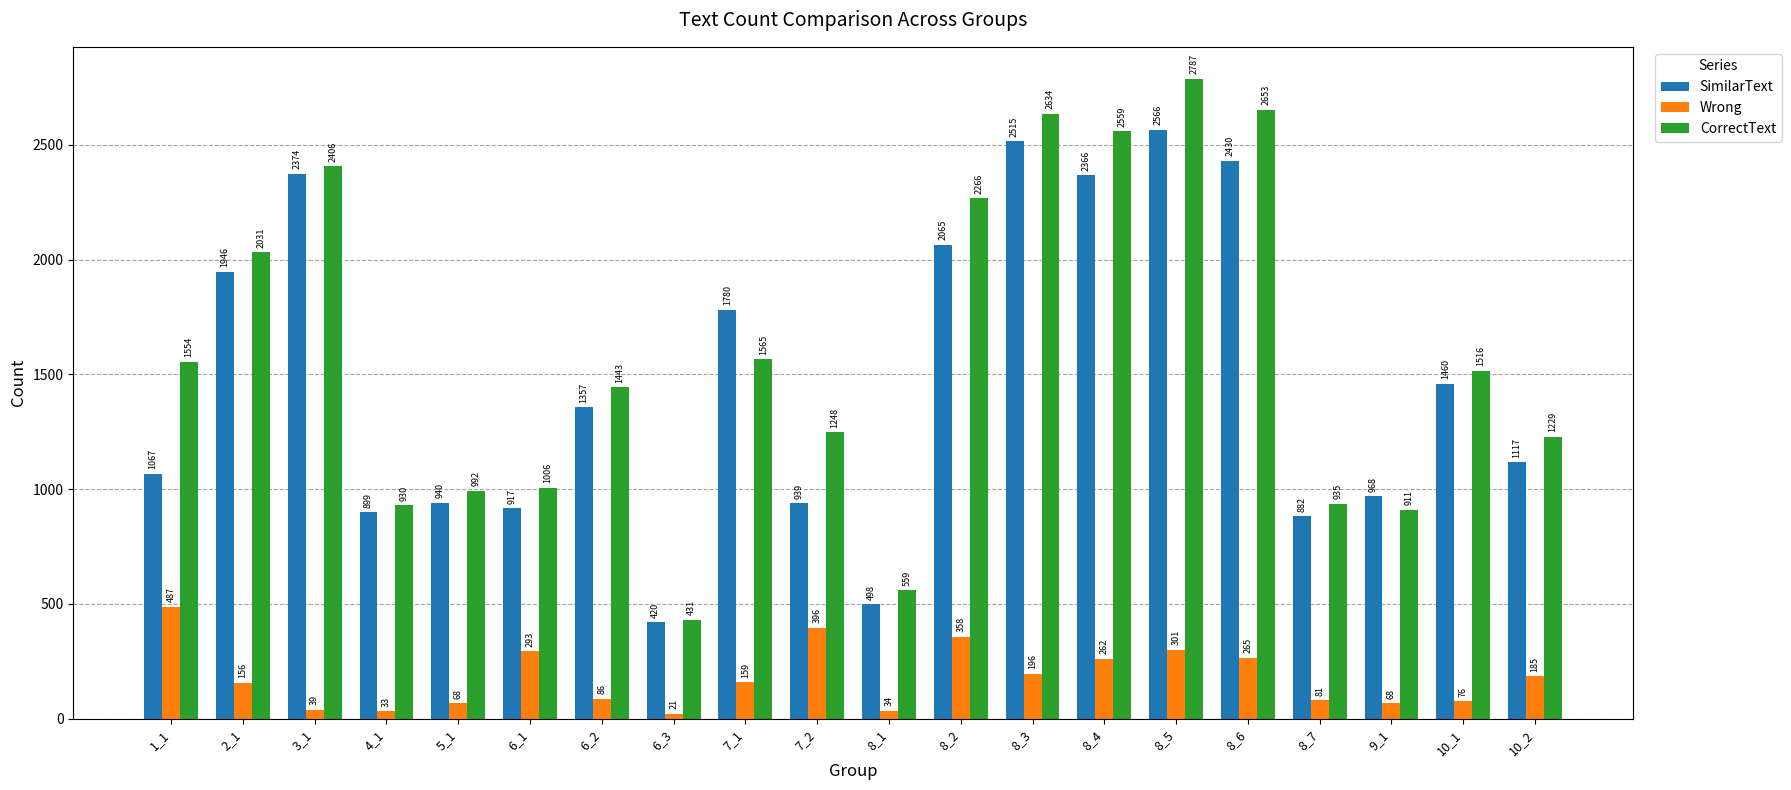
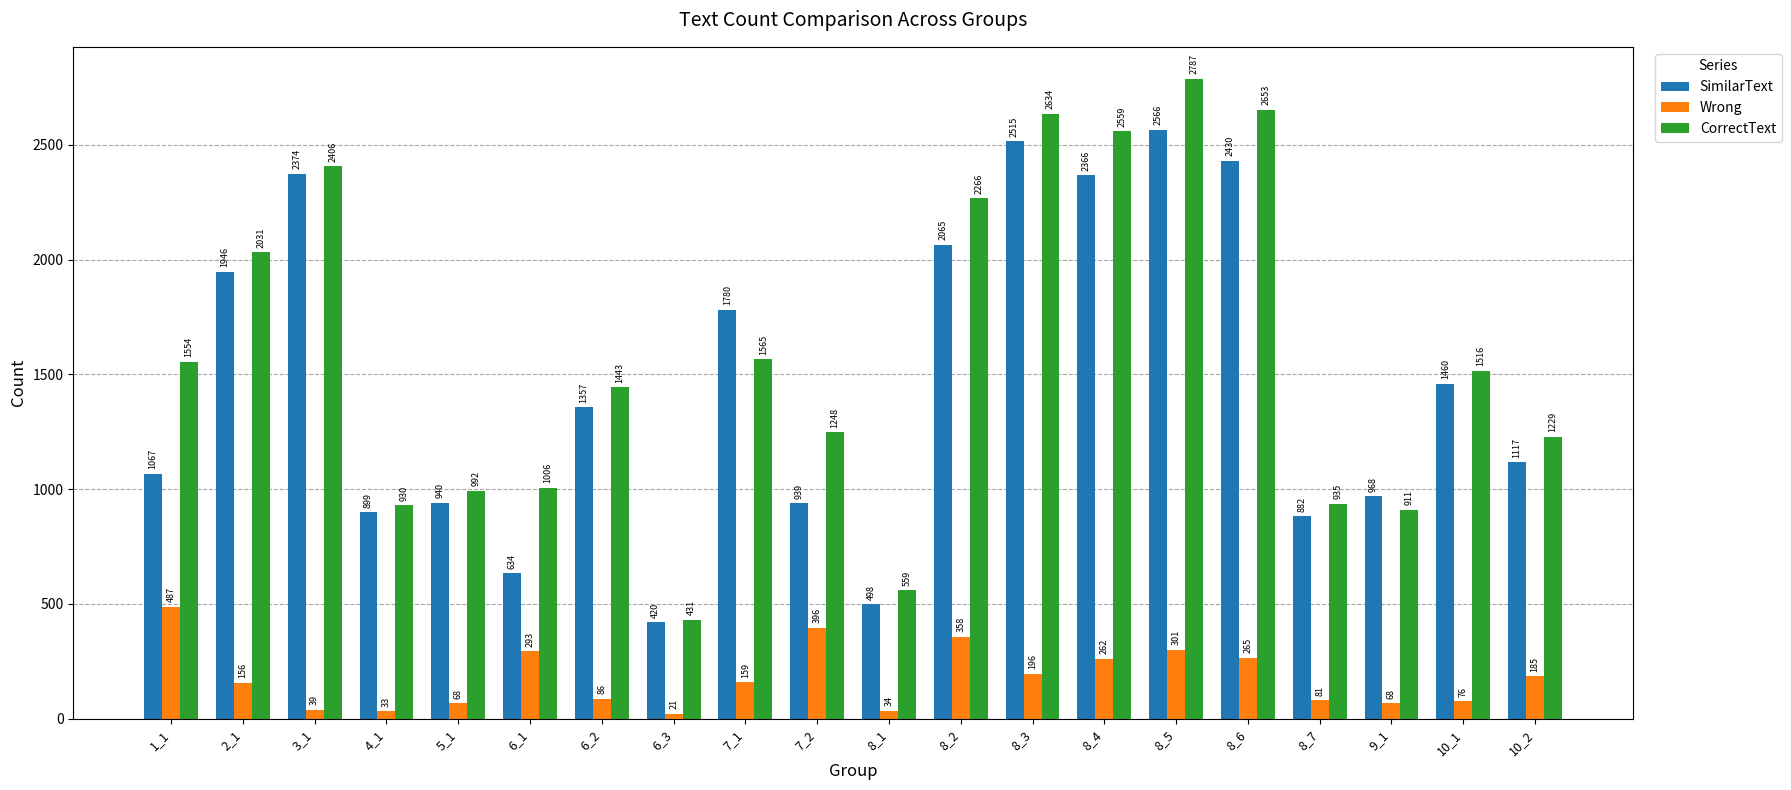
  {
    "SimilarText": {
      "1_1": 1067,
      "2_1": 1946,
      "3_1": 2374,
      "4_1": 899,
      "5_1": 940,
-     "6_1": 917,
+     "6_1": 634,
      "6_2": 1357,
      "6_3": 420,
      "7_1": 1780,
      "7_2": 939,
      "8_1": 498,
      "8_2": 2065,
      "8_3": 2515,
      "8_4": 2366,
      "8_5": 2566,
      "8_6": 2430,
      "8_7": 882,
      "9_1": 968,
      "10_1": 1460,
      "10_2": 1117
    },
    "Wrong": {
      "1_1": 487,
      "2_1": 156,
      "3_1": 39,
      "4_1": 33,
      "5_1": 68,
      "6_1": 293,
      "6_2": 86,
      "6_3": 21,
      "7_1": 159,
      "7_2": 396,
      "8_1": 34,
      "8_2": 358,
      "8_3": 196,
      "8_4": 262,
      "8_5": 301,
      "8_6": 265,
      "8_7": 81,
      "9_1": 68,
      "10_1": 76,
      "10_2": 185
    },
    "CorrectText": {
      "1_1": 1554,
      "2_1": 2031,
      "3_1": 2406,
      "4_1": 930,
      "5_1": 992,
      "6_1": 1006,
      "6_2": 1443,
      "6_3": 431,
      "7_1": 1565,
      "7_2": 1248,
      "8_1": 559,
      "8_2": 2266,
      "8_3": 2634,
      "8_4": 2559,
      "8_5": 2787,
      "8_6": 2653,
      "8_7": 935,
      "9_1": 911,
      "10_1": 1516,
      "10_2": 1229
    }
  }
